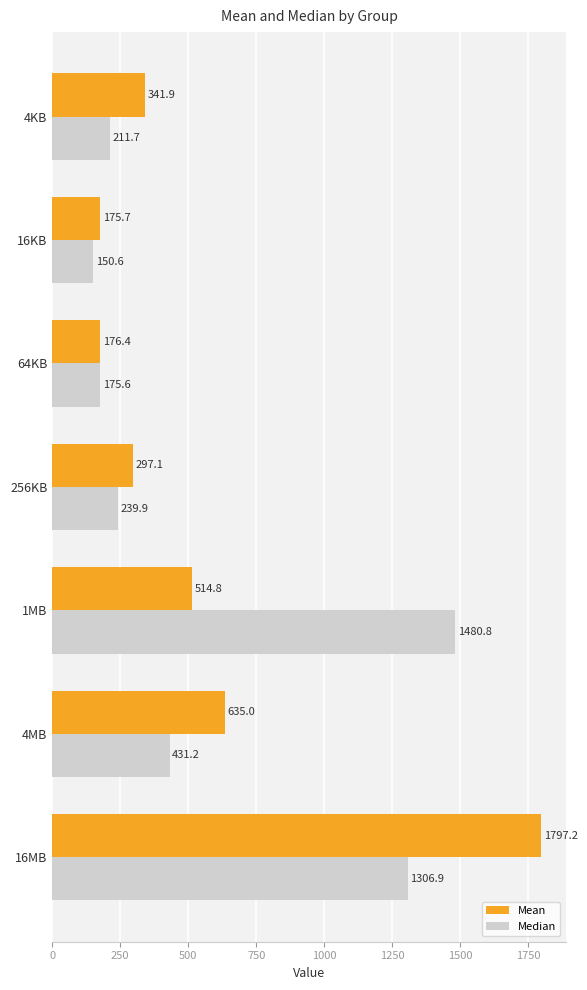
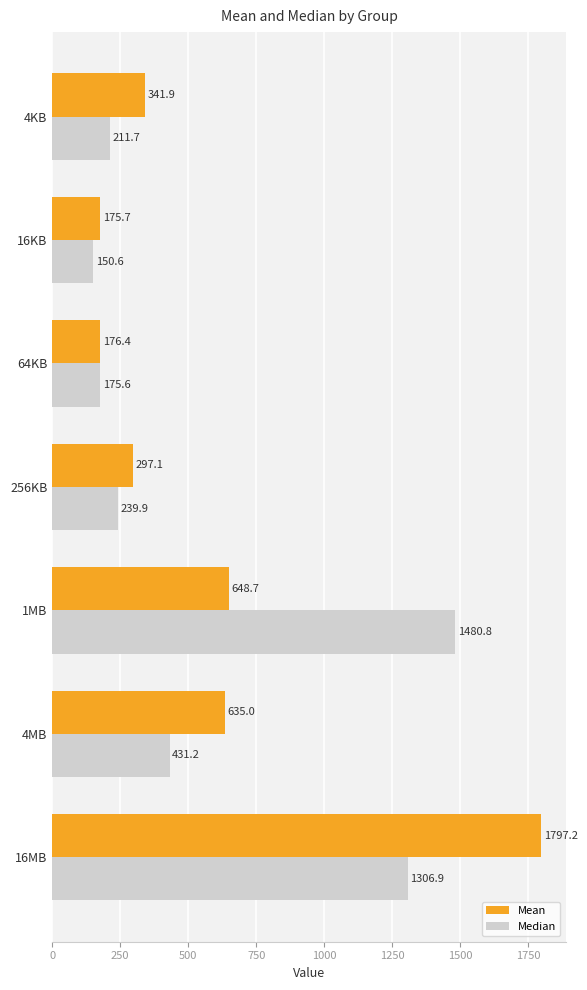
  {
    "Mean": {
      "4KB": 341.9,
      "16KB": 175.7,
      "64KB": 176.4,
      "256KB": 297.1,
-     "1MB": 514.8,
+     "1MB": 648.7,
      "4MB": 635.0,
      "16MB": 1797.2
    },
    "Median": {
      "4KB": 211.7,
      "16KB": 150.6,
      "64KB": 175.6,
      "256KB": 239.9,
      "1MB": 1480.8,
      "4MB": 431.2,
      "16MB": 1306.9
    }
  }
